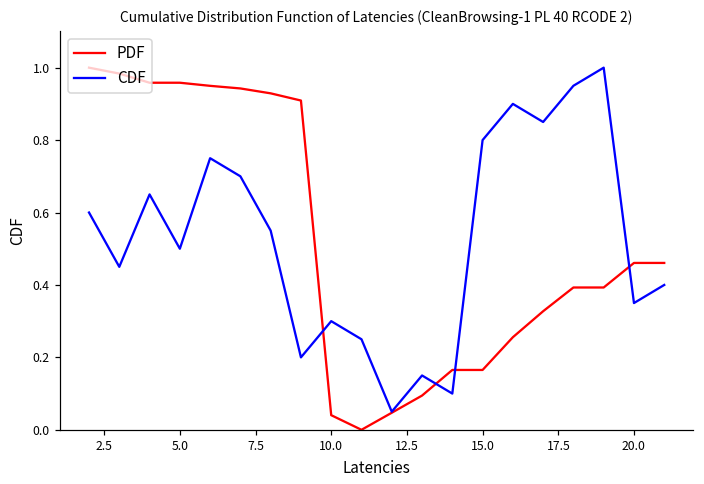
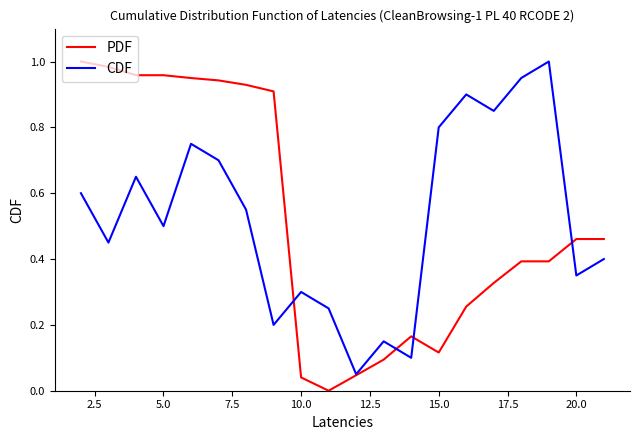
  {
    "PDF": {
      "5.0": 0.96,
      "10.0": 0.04,
-     "15.0": 0.17,
+     "15.0": 0.12,
      "20.0": 0.46
    },
    "CDF": {
      "5.0": 0.50,
      "10.0": 0.30,
      "15.0": 0.80,
      "20.0": 0.35
    }
  }
